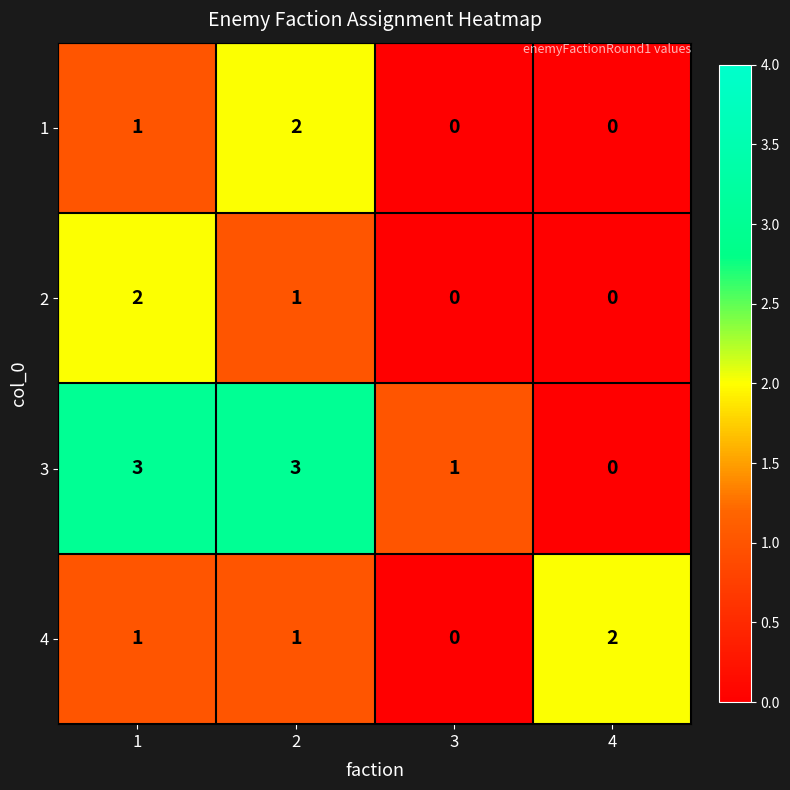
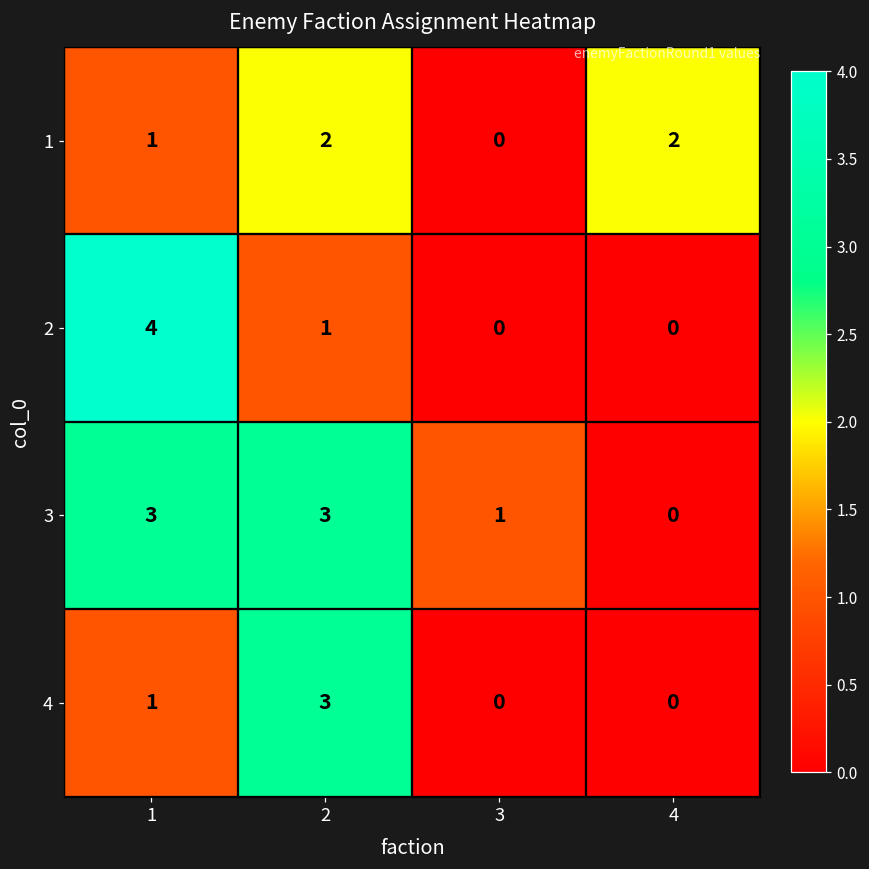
  {
    "1": {
      "1": 1,
      "2": 2,
      "3": 0,
-     "4": 0
+     "4": 2
    },
    "2": {
-     "1": 2,
+     "1": 4,
      "2": 1,
      "3": 0,
      "4": 0
    },
    "3": {
      "1": 3,
      "2": 3,
      "3": 1,
      "4": 0
    },
    "4": {
      "1": 1,
-     "2": 1,
+     "2": 3,
      "3": 0,
-     "4": 2
+     "4": 0
    }
  }
